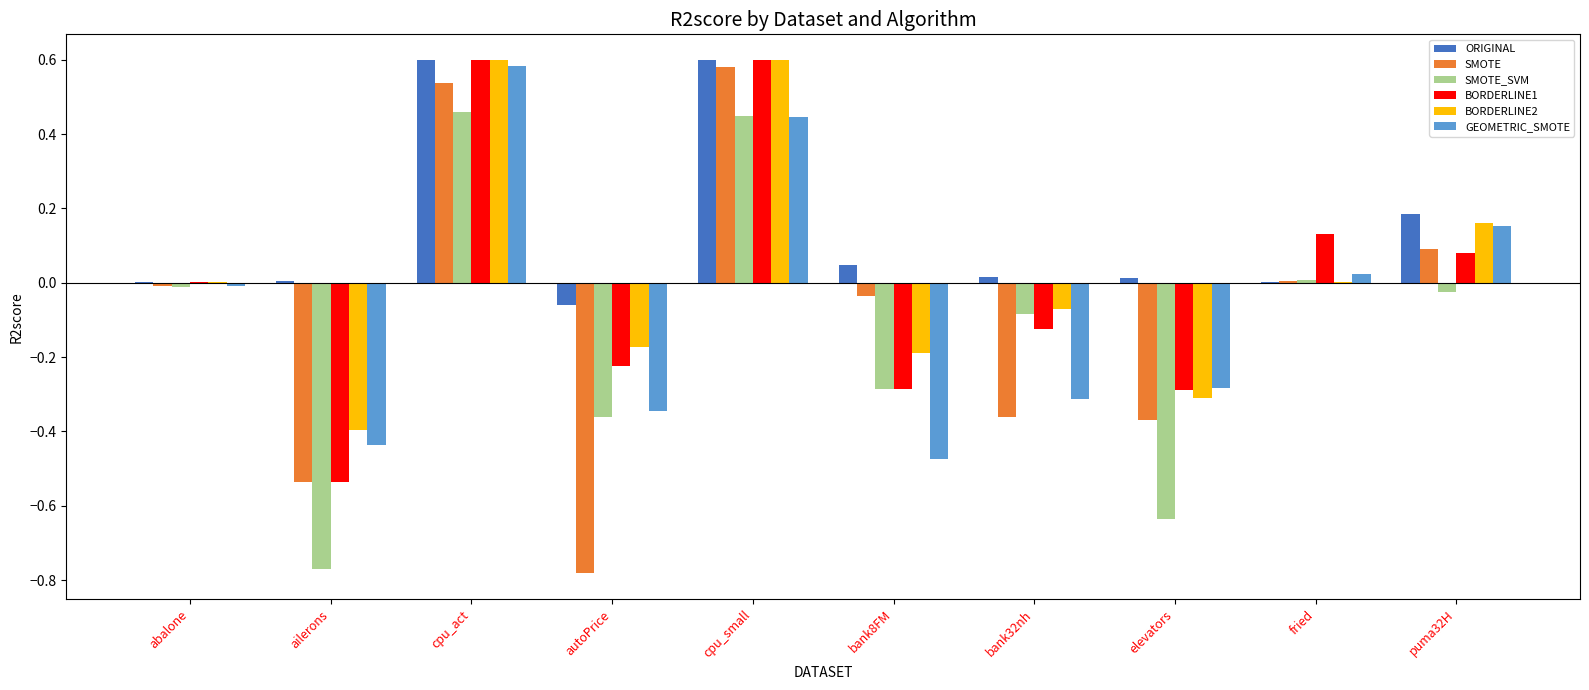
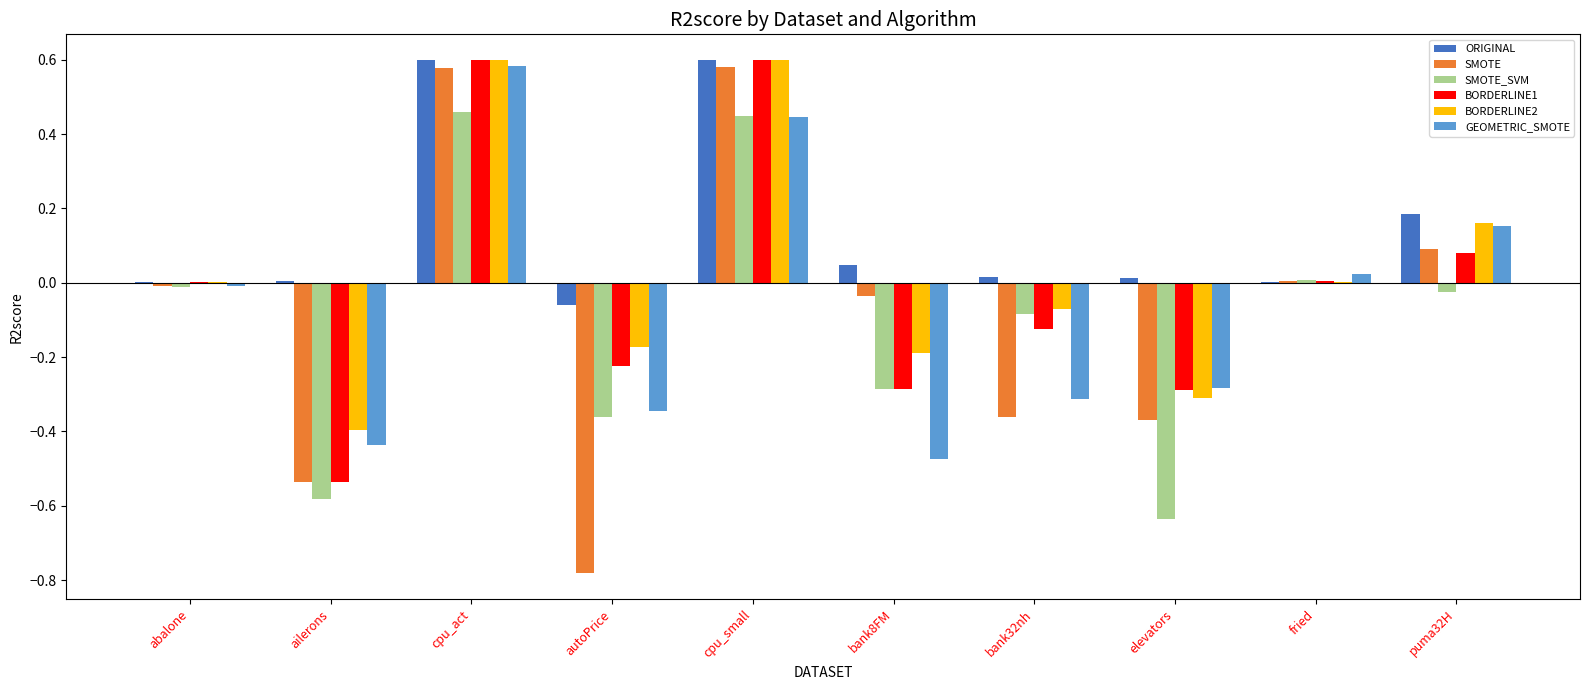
  {
    "SMOTE": {
      "abalone": -0.01,
      "ailerons": -0.54,
-     "cpu_act": 0.54,
+     "cpu_act": 0.58,
      "autoPrice": -0.78,
      "cpu_small": 0.58,
      "bank8FM": -0.03,
      "bank32nh": -0.36,
      "elevators": -0.37,
      "puma32H": 0.09
    },
    "SMOTE_SVM": {
      "abalone": -0.01,
-     "ailerons": -0.77,
+     "ailerons": -0.58,
      "cpu_act": 0.46,
      "autoPrice": -0.36,
      "cpu_small": 0.45,
      "bank8FM": -0.28,
      "bank32nh": -0.08,
      "elevators": -0.64,
      "puma32H": -0.02
    },
    "BORDERLINE1": {
      "ailerons": -0.54,
      "cpu_act": 0.60,
      "autoPrice": -0.22,
      "cpu_small": 0.60,
      "bank8FM": -0.29,
      "bank32nh": -0.12,
      "elevators": -0.29,
-     "fried": 0.13,
+     "fried": 0.00,
      "puma32H": 0.08
    },
    "BORDERLINE2": {
      "ailerons": -0.40,
      "cpu_act": 0.60,
      "autoPrice": -0.17,
      "cpu_small": 0.60,
      "bank8FM": -0.19,
      "bank32nh": -0.07,
      "elevators": -0.31,
      "puma32H": 0.16
    }
  }
